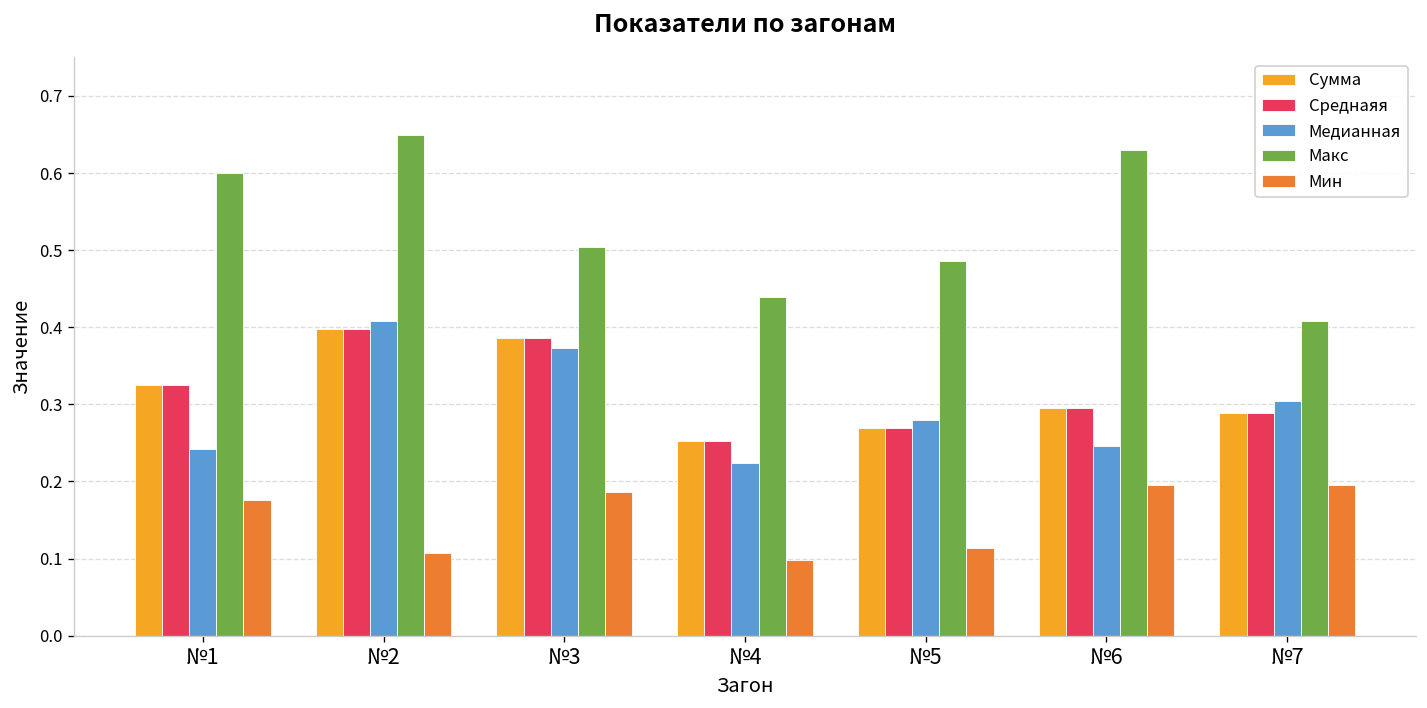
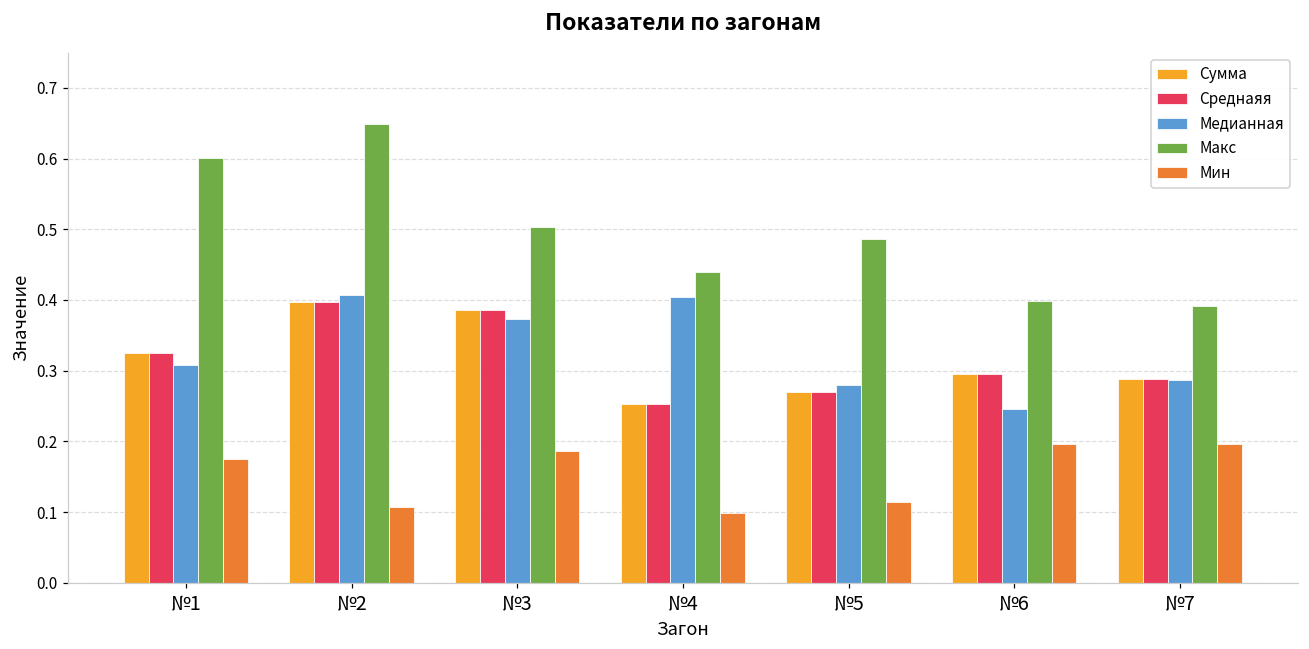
  {
    "Среднаяя": {
      "№1": 0.33,
      "№2": 0.40,
      "№3": 0.39,
      "№4": 0.25,
      "№5": 0.27,
      "№6": 0.30,
      "№7": 0.29
    },
    "Медианная": {
-     "№1": 0.24,
+     "№1": 0.31,
      "№2": 0.41,
      "№3": 0.37,
-     "№4": 0.22,
+     "№4": 0.40,
      "№5": 0.28,
      "№6": 0.25,
-     "№7": 0.31
+     "№7": 0.29
    },
    "Макс": {
      "№1": 0.60,
      "№2": 0.65,
      "№3": 0.50,
      "№4": 0.44,
      "№5": 0.49,
-     "№6": 0.63,
-     "№7": 0.41
+     "№6": 0.40,
+     "№7": 0.39
    }
  }
